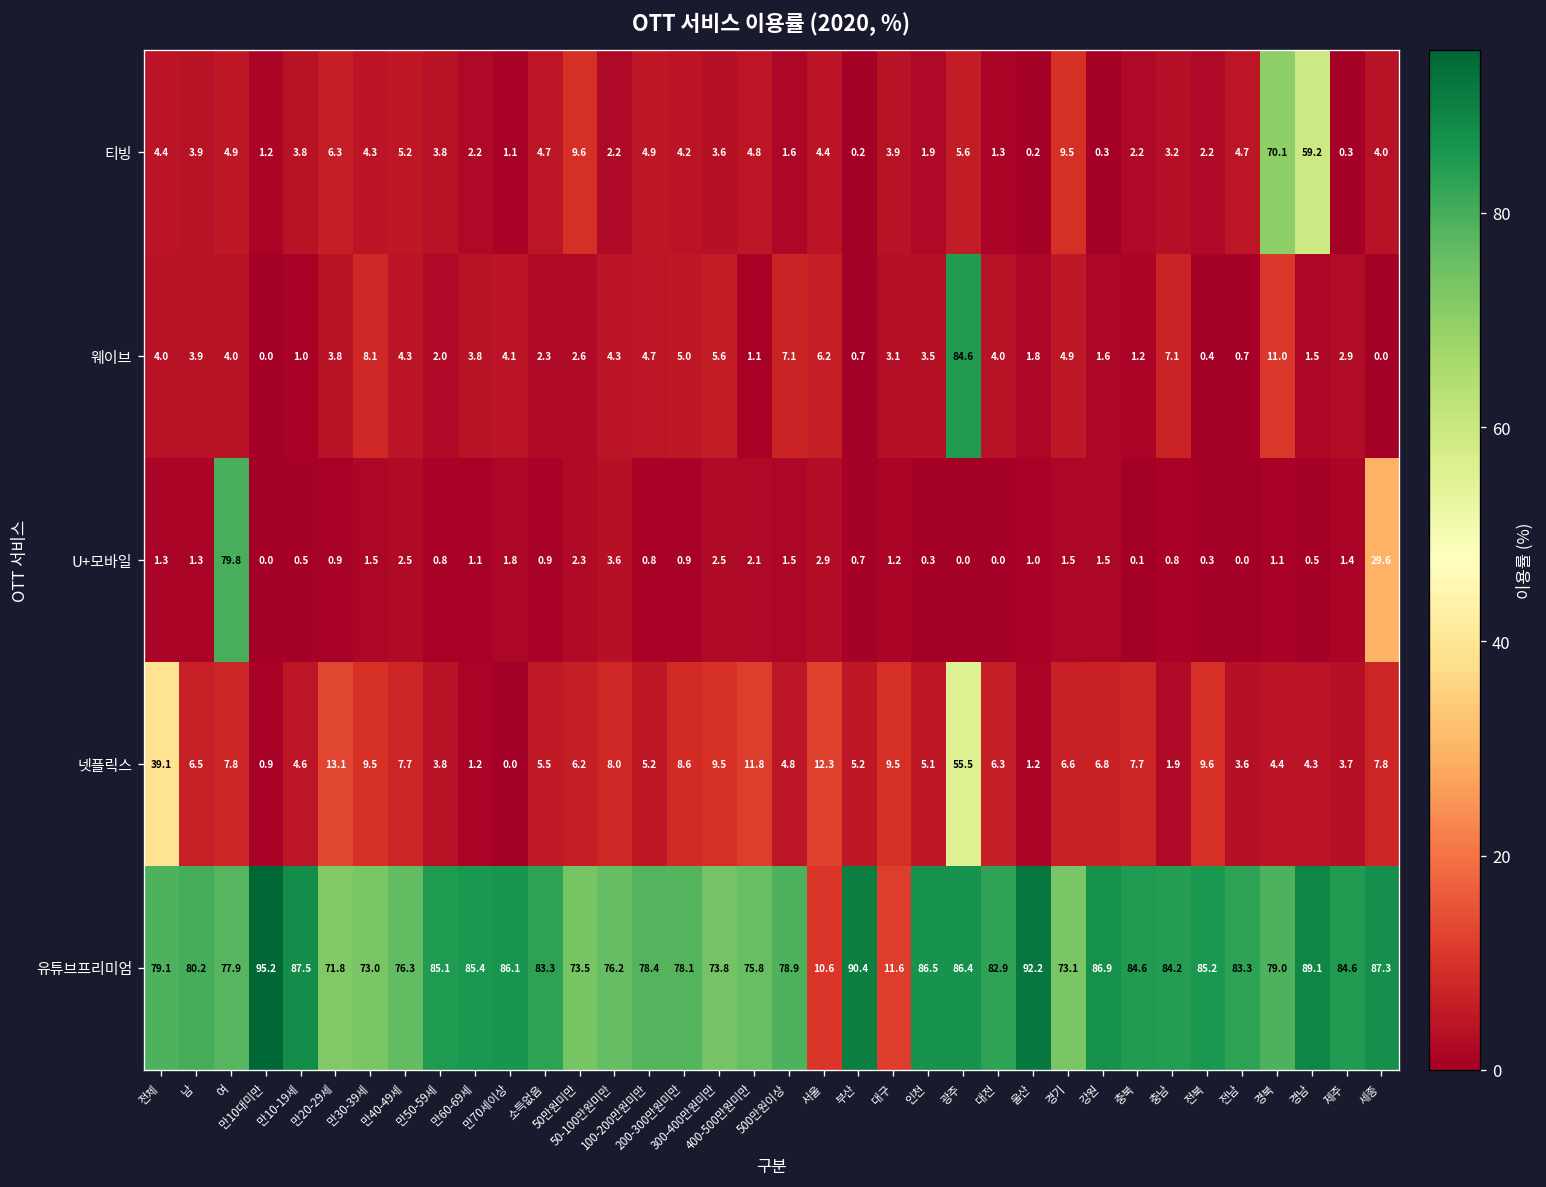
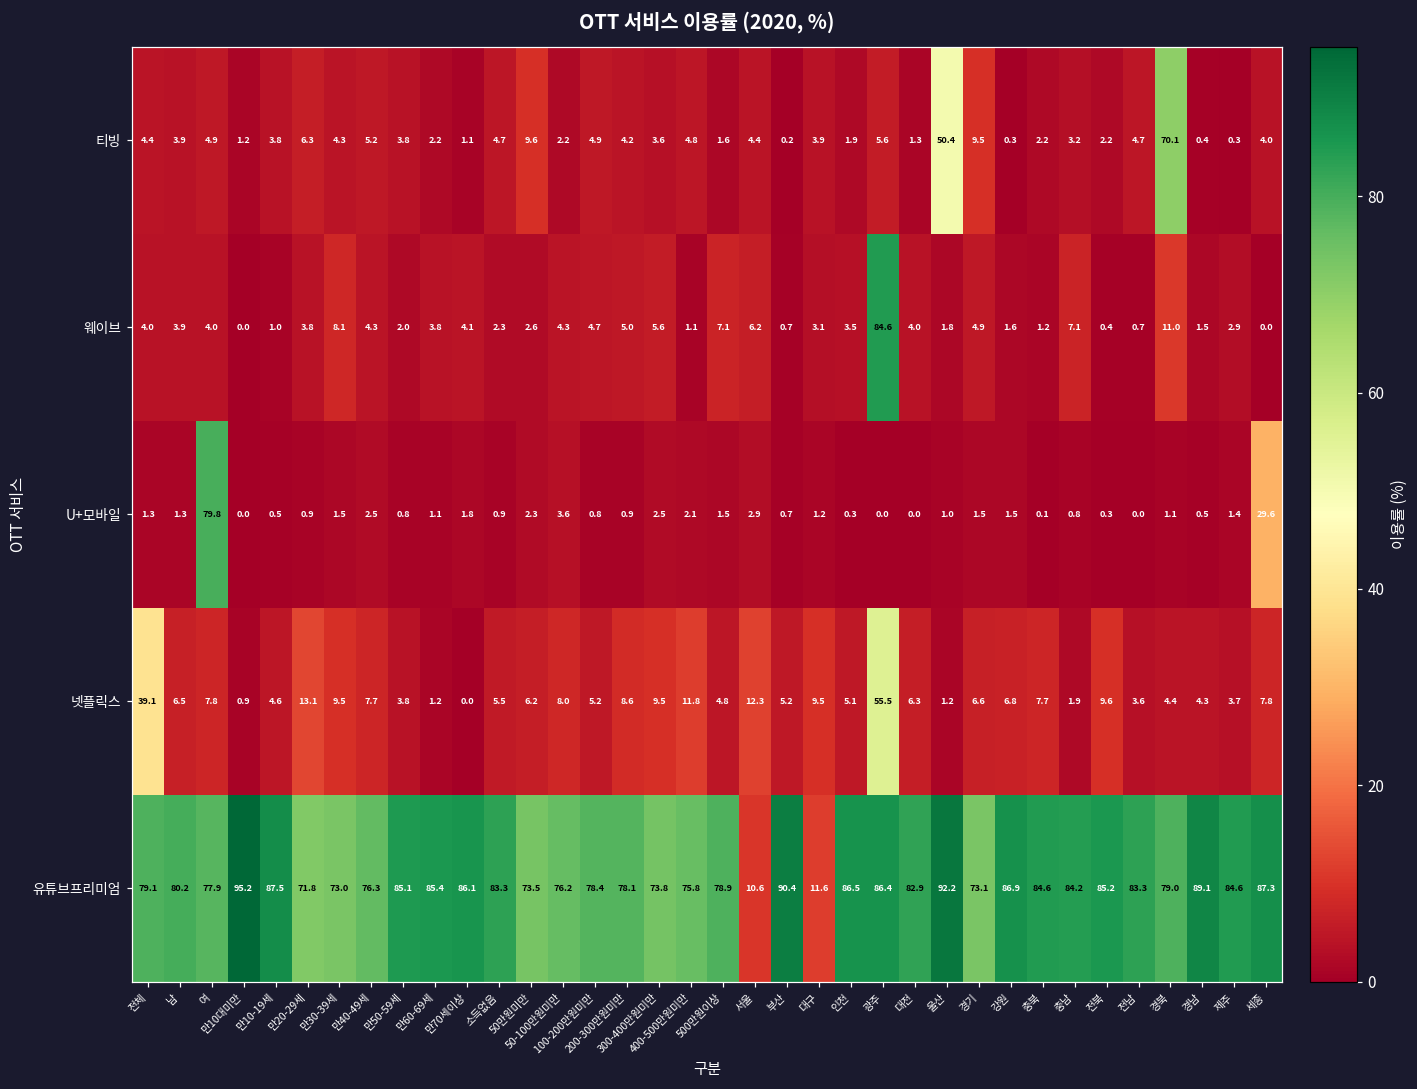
  {
    "티빙": {
      "전체": 4.4,
      "남": 3.9,
      "여": 4.9,
      "만10대미만": 1.2,
      "만10-19세": 3.8,
      "만20-29세": 6.3,
      "만30-39세": 4.3,
      "만40-49세": 5.2,
      "만50-59세": 3.8,
      "만60-69세": 2.2,
      "만70세이상": 1.1,
      "소득없음": 4.7,
      "50만원미만": 9.6,
      "50-100만원미만": 2.2,
      "100-200만원미만": 4.9,
      "200-300만원미만": 4.2,
      "300-400만원미만": 3.6,
      "400-500만원미만": 4.8,
      "500만원이상": 1.6,
      "서울": 4.4,
      "부산": 0.2,
      "대구": 3.9,
      "인천": 1.9,
      "광주": 5.6,
      "대전": 1.3,
-     "울산": 0.2,
+     "울산": 50.4,
      "경기": 9.5,
      "강원": 0.3,
      "충북": 2.2,
      "충남": 3.2,
      "전북": 2.2,
      "전남": 4.7,
      "경북": 70.1,
-     "경남": 59.2,
+     "경남": 0.4,
      "제주": 0.3,
      "세종": 4.0
    },
    "웨이브": {
      "전체": 4.0,
      "남": 3.9,
      "여": 4.0,
      "만10대미만": 0.0,
      "만10-19세": 1.0,
      "만20-29세": 3.8,
      "만30-39세": 8.1,
      "만40-49세": 4.3,
      "만50-59세": 2.0,
      "만60-69세": 3.8,
      "만70세이상": 4.1,
      "소득없음": 2.3,
      "50만원미만": 2.6,
      "50-100만원미만": 4.3,
      "100-200만원미만": 4.7,
      "200-300만원미만": 5.0,
      "300-400만원미만": 5.6,
      "400-500만원미만": 1.1,
      "500만원이상": 7.1,
      "서울": 6.2,
      "부산": 0.7,
      "대구": 3.1,
      "인천": 3.5,
      "광주": 84.6,
      "대전": 4.0,
      "울산": 1.8,
      "경기": 4.9,
      "강원": 1.6,
      "충북": 1.2,
      "충남": 7.1,
      "전북": 0.4,
      "전남": 0.7,
      "경북": 11.0,
      "경남": 1.5,
      "제주": 2.9,
      "세종": 0.0
    },
    "U+모바일": {
      "전체": 1.3,
      "남": 1.3,
      "여": 79.8,
      "만10대미만": 0.0,
      "만10-19세": 0.5,
      "만20-29세": 0.9,
      "만30-39세": 1.5,
      "만40-49세": 2.5,
      "만50-59세": 0.8,
      "만60-69세": 1.1,
      "만70세이상": 1.8,
      "소득없음": 0.9,
      "50만원미만": 2.3,
      "50-100만원미만": 3.6,
      "100-200만원미만": 0.8,
      "200-300만원미만": 0.9,
      "300-400만원미만": 2.5,
      "400-500만원미만": 2.1,
      "500만원이상": 1.5,
      "서울": 2.9,
      "부산": 0.7,
      "대구": 1.2,
      "인천": 0.3,
      "광주": 0.0,
      "대전": 0.0,
      "울산": 1.0,
      "경기": 1.5,
      "강원": 1.5,
      "충북": 0.1,
      "충남": 0.8,
      "전북": 0.3,
      "전남": 0.0,
      "경북": 1.1,
      "경남": 0.5,
      "제주": 1.4,
      "세종": 29.6
    },
    "넷플릭스": {
      "전체": 39.1,
      "남": 6.5,
      "여": 7.8,
      "만10대미만": 0.9,
      "만10-19세": 4.6,
      "만20-29세": 13.1,
      "만30-39세": 9.5,
      "만40-49세": 7.7,
      "만50-59세": 3.8,
      "만60-69세": 1.2,
      "만70세이상": 0.0,
      "소득없음": 5.5,
      "50만원미만": 6.2,
      "50-100만원미만": 8.0,
      "100-200만원미만": 5.2,
      "200-300만원미만": 8.6,
      "300-400만원미만": 9.5,
      "400-500만원미만": 11.8,
      "500만원이상": 4.8,
      "서울": 12.3,
      "부산": 5.2,
      "대구": 9.5,
      "인천": 5.1,
      "광주": 55.5,
      "대전": 6.3,
      "울산": 1.2,
      "경기": 6.6,
      "강원": 6.8,
      "충북": 7.7,
      "충남": 1.9,
      "전북": 9.6,
      "전남": 3.6,
      "경북": 4.4,
      "경남": 4.3,
      "제주": 3.7,
      "세종": 7.8
    },
    "유튜브프리미엄": {
      "전체": 79.1,
      "남": 80.2,
      "여": 77.9,
      "만10대미만": 95.2,
      "만10-19세": 87.5,
      "만20-29세": 71.8,
      "만30-39세": 73.0,
      "만40-49세": 76.3,
      "만50-59세": 85.1,
      "만60-69세": 85.4,
      "만70세이상": 86.1,
      "소득없음": 83.3,
      "50만원미만": 73.5,
      "50-100만원미만": 76.2,
      "100-200만원미만": 78.4,
      "200-300만원미만": 78.1,
      "300-400만원미만": 73.8,
      "400-500만원미만": 75.8,
      "500만원이상": 78.9,
      "서울": 10.6,
      "부산": 90.4,
      "대구": 11.6,
      "인천": 86.5,
      "광주": 86.4,
      "대전": 82.9,
      "울산": 92.2,
      "경기": 73.1,
      "강원": 86.9,
      "충북": 84.6,
      "충남": 84.2,
      "전북": 85.2,
      "전남": 83.3,
      "경북": 79.0,
      "경남": 89.1,
      "제주": 84.6,
      "세종": 87.3
    }
  }
